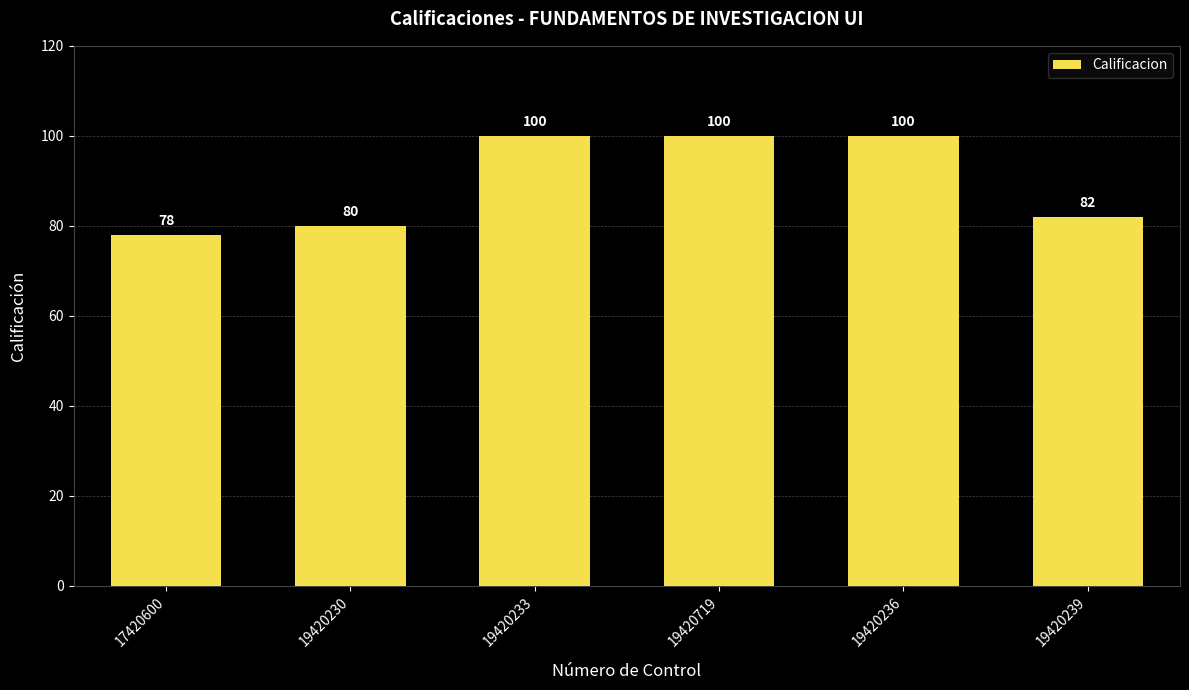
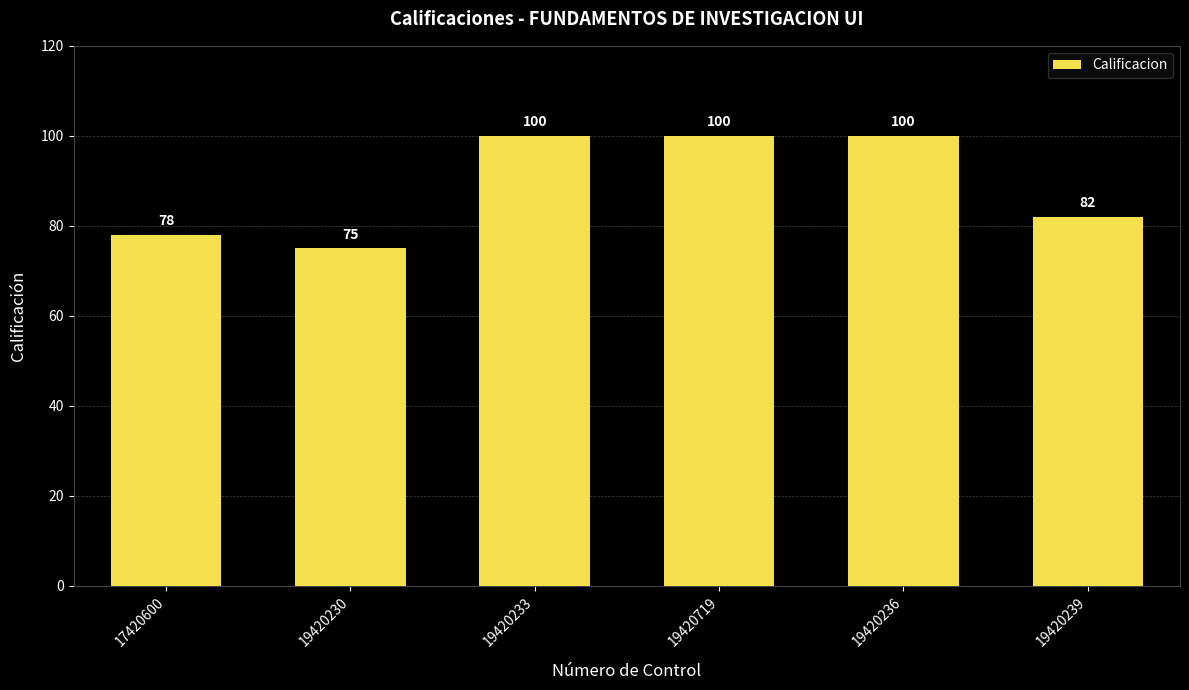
  {
    "17420600": 78,
-   "19420230": 80,
+   "19420230": 75,
    "19420233": 100,
    "19420719": 100,
    "19420236": 100,
    "19420239": 82
  }
